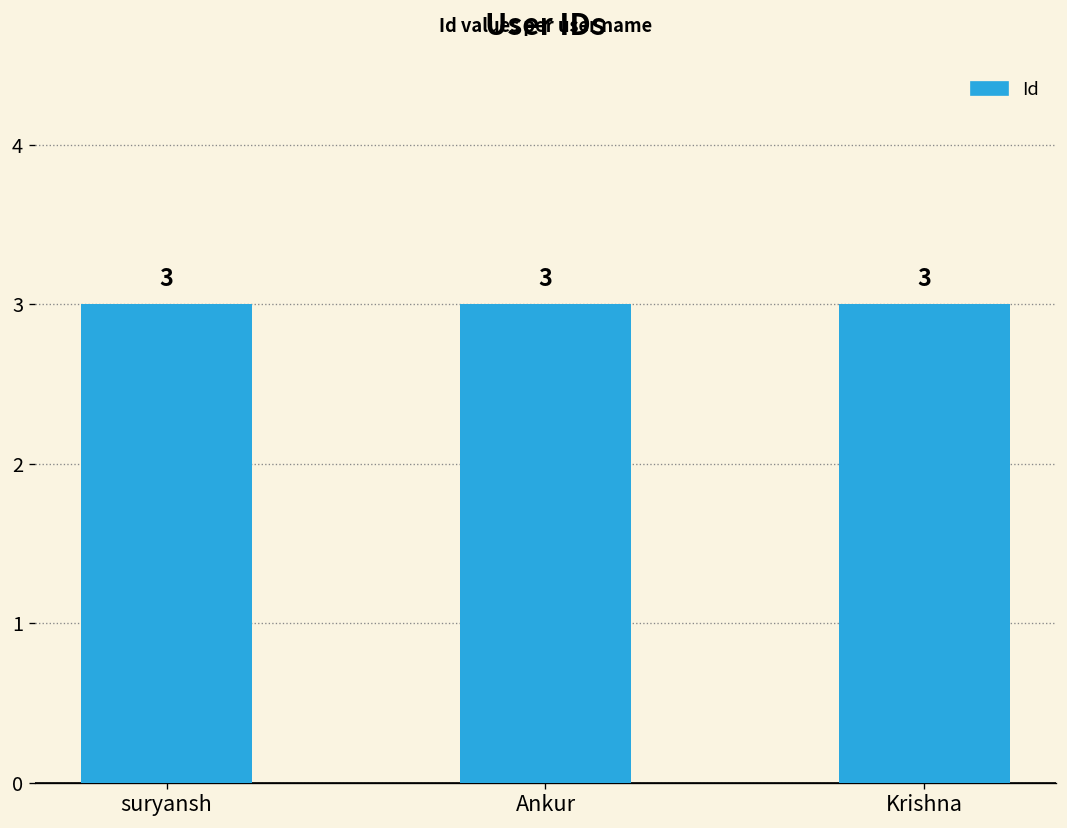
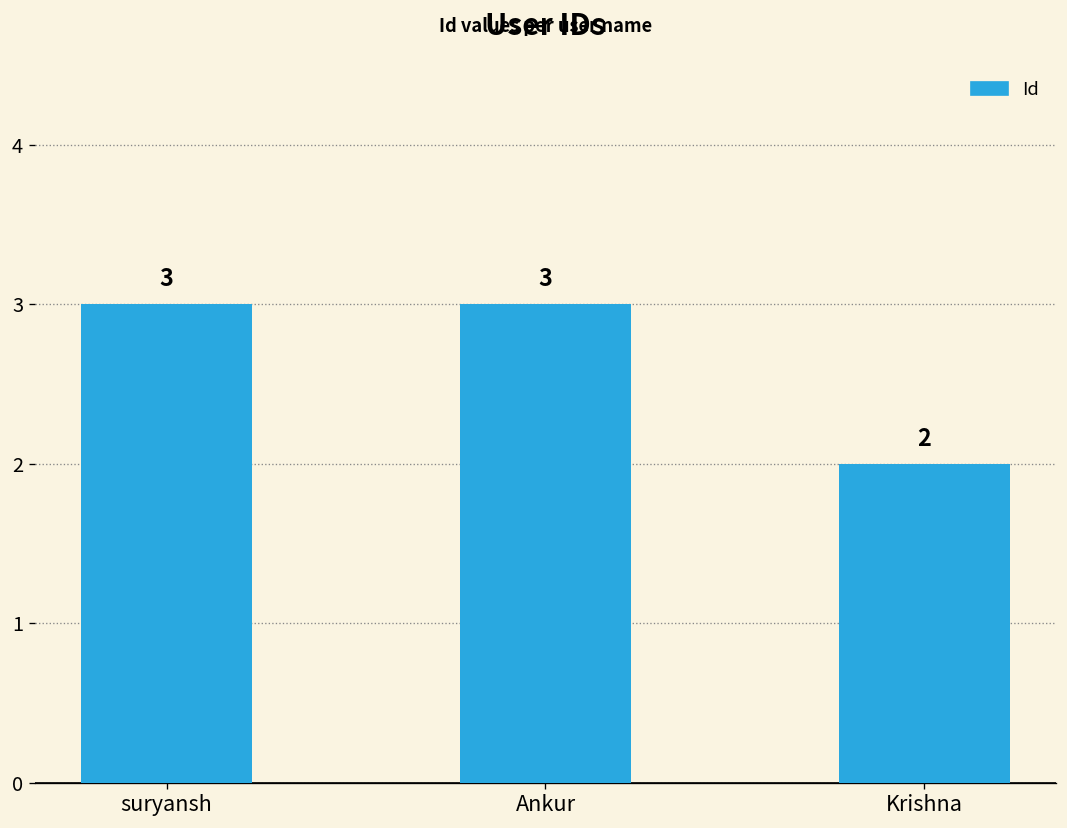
  {
    "suryansh": 3,
    "Ankur": 3,
-   "Krishna": 3
+   "Krishna": 2
  }
